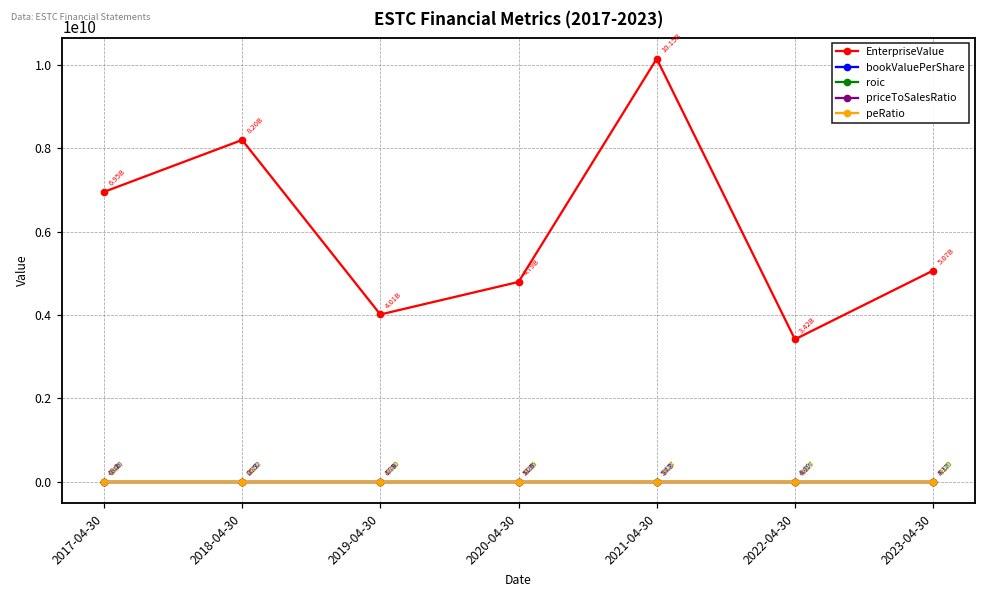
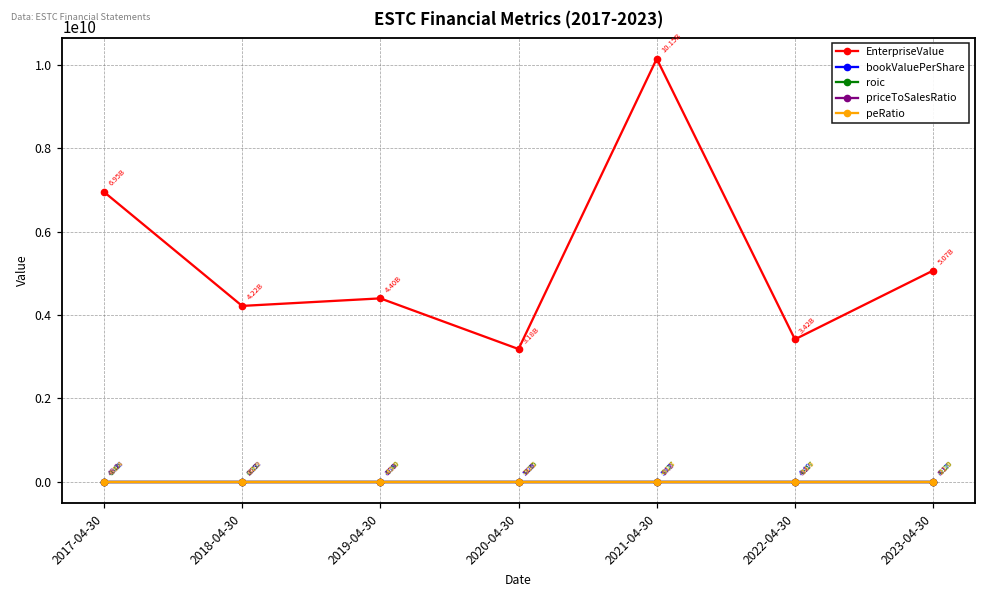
  {
    "EnterpriseValue": {
      "2017-04-30": "6.95B",
-     "2018-04-30": "8.20B",
-     "2019-04-30": "4.01B",
-     "2020-04-30": "4.79B",
+     "2018-04-30": "4.22B",
+     "2019-04-30": "4.40B",
+     "2020-04-30": "3.18B",
      "2021-04-30": "10.15B",
      "2022-04-30": "3.42B",
      "2023-04-30": "5.07B"
    }
  }
